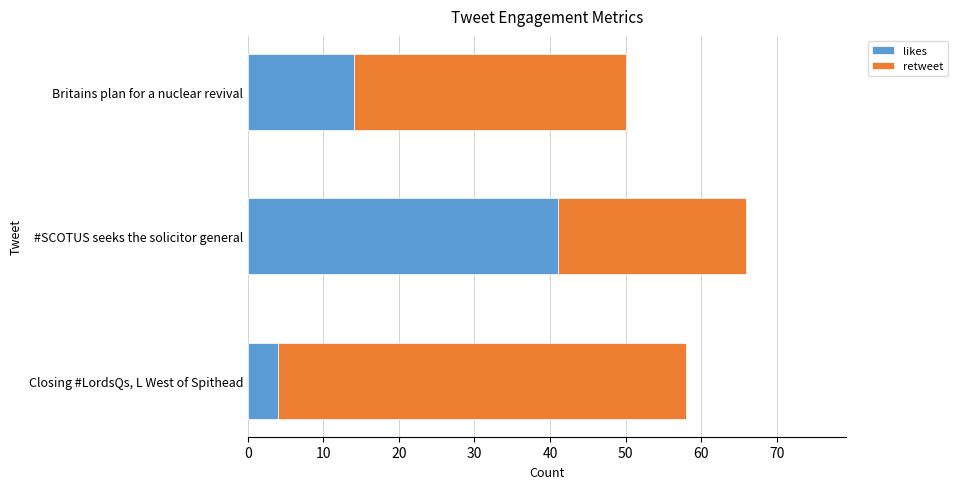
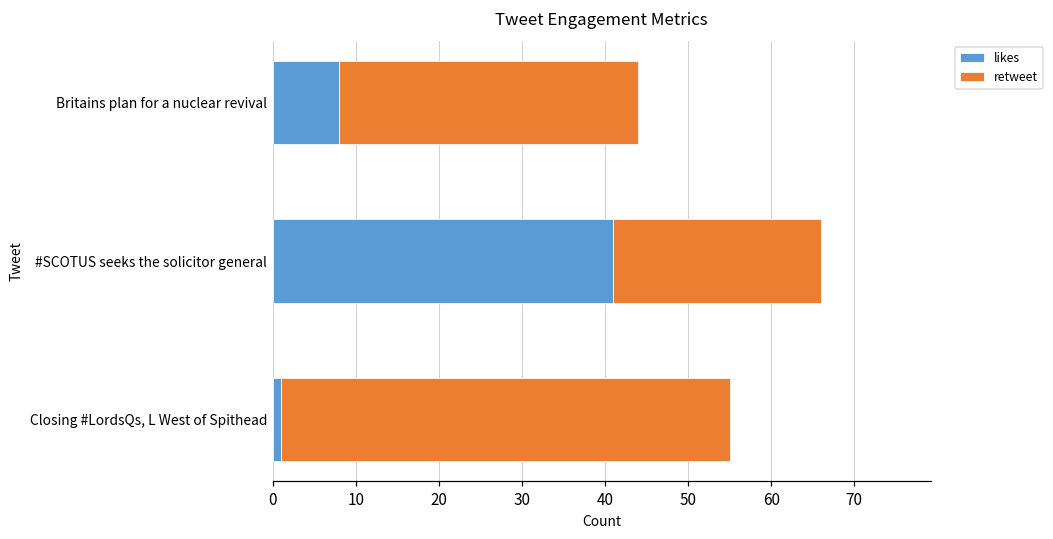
  {
    "likes": {
-     "Britains plan for a nuclear revival": 14,
+     "Britains plan for a nuclear revival": 8,
      "#SCOTUS seeks the solicitor general": 41,
-     "Closing #LordsQs, L West of Spithead": 4
+     "Closing #LordsQs, L West of Spithead": 1
    },
    "retweet": {
      "Britains plan for a nuclear revival": 36,
      "#SCOTUS seeks the solicitor general": 25,
      "Closing #LordsQs, L West of Spithead": 54
    }
  }
